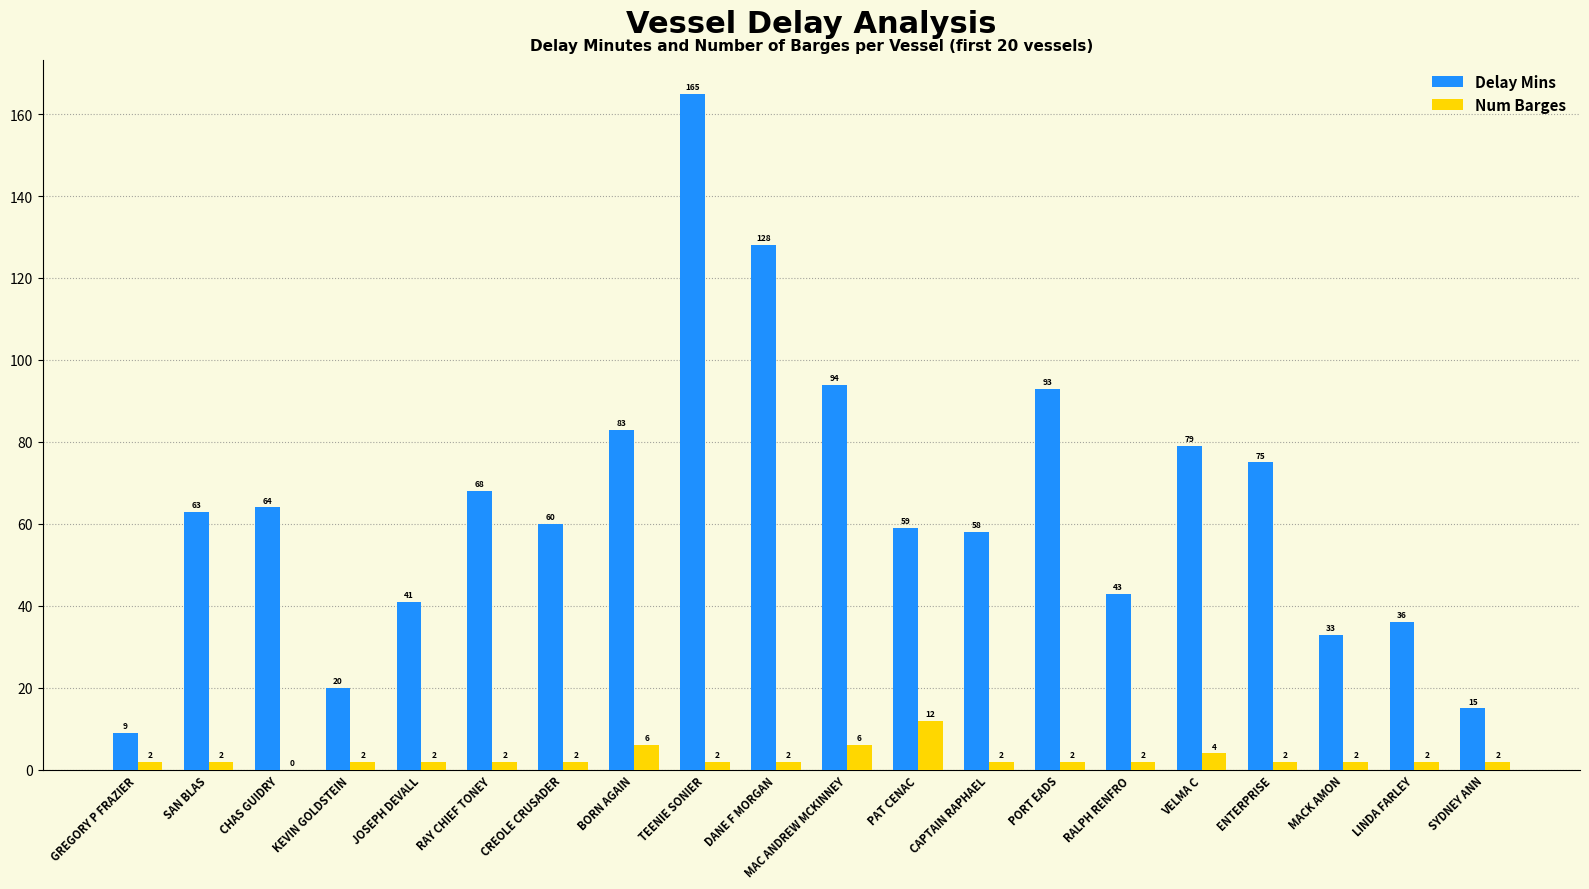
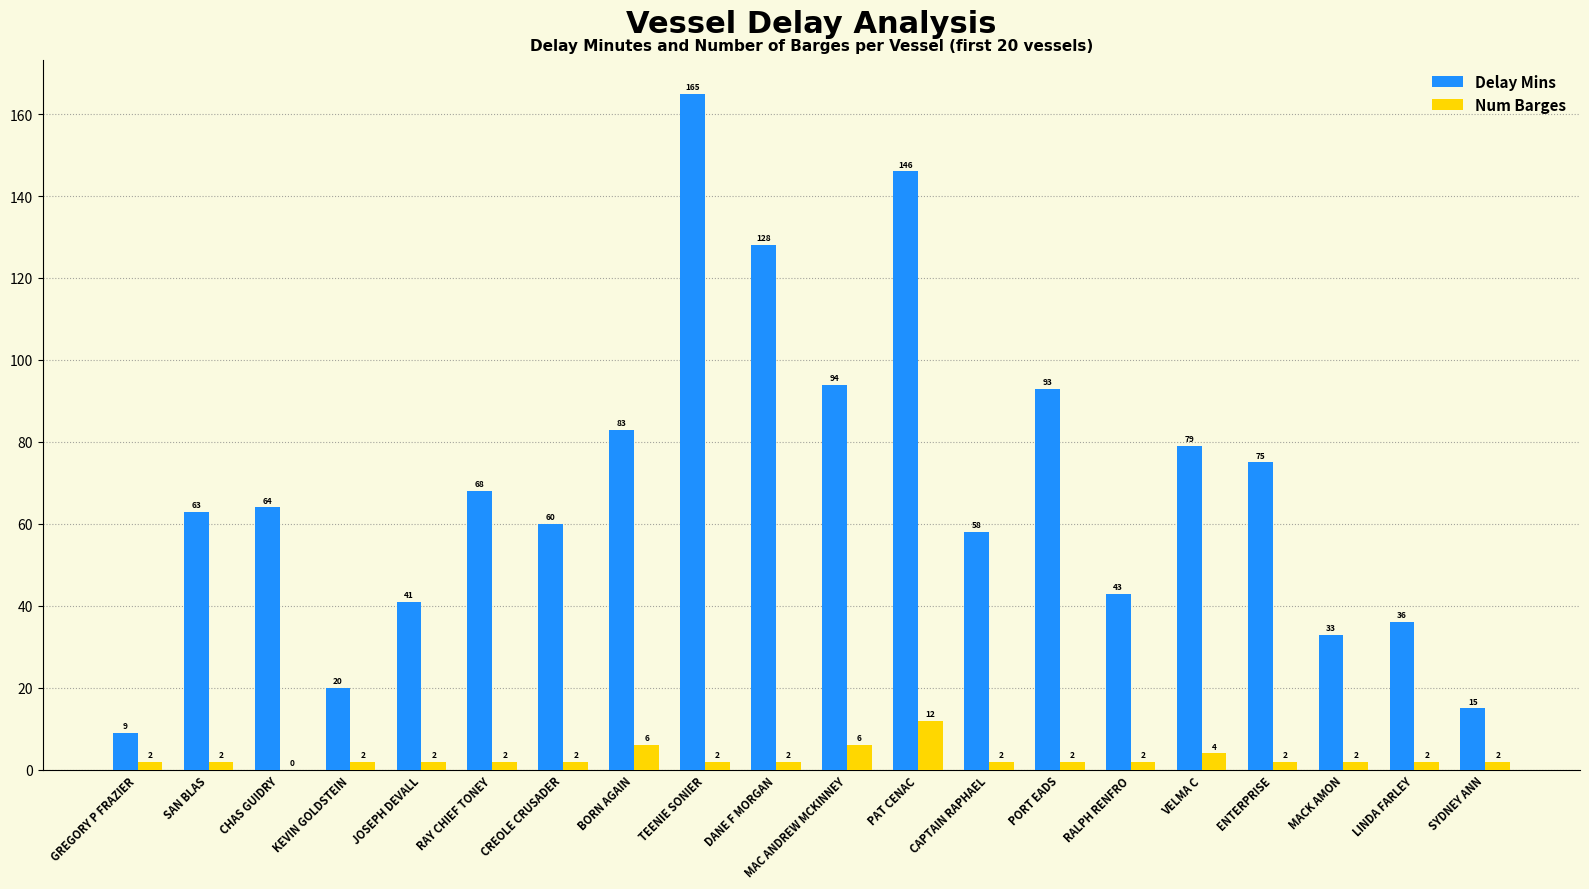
  {
    "Delay Mins": {
      "GREGORY P FRAZIER": 9,
      "SAN BLAS": 63,
      "CHAS GUIDRY": 64,
      "KEVIN GOLDSTEIN": 20,
      "JOSEPH DEVALL": 41,
      "RAY CHIEF TONEY": 68,
      "CREOLE CRUSADER": 60,
      "BORN AGAIN": 83,
      "TEENIE SONIER": 165,
      "DANE F MORGAN": 128,
      "MAC ANDREW MCKINNEY": 94,
-     "PAT CENAC": 59,
+     "PAT CENAC": 146,
      "CAPTAIN RAPHAEL": 58,
      "PORT EADS": 93,
      "RALPH RENFRO": 43,
      "VELMA C": 79,
      "ENTERPRISE": 75,
      "MACK AMON": 33,
      "LINDA FARLEY": 36,
      "SYDNEY ANN": 15
    },
    "Num Barges": {
      "GREGORY P FRAZIER": 2,
      "SAN BLAS": 2,
      "CHAS GUIDRY": 0,
      "KEVIN GOLDSTEIN": 2,
      "JOSEPH DEVALL": 2,
      "RAY CHIEF TONEY": 2,
      "CREOLE CRUSADER": 2,
      "BORN AGAIN": 6,
      "TEENIE SONIER": 2,
      "DANE F MORGAN": 2,
      "MAC ANDREW MCKINNEY": 6,
      "PAT CENAC": 12,
      "CAPTAIN RAPHAEL": 2,
      "PORT EADS": 2,
      "RALPH RENFRO": 2,
      "VELMA C": 4,
      "ENTERPRISE": 2,
      "MACK AMON": 2,
      "LINDA FARLEY": 2,
      "SYDNEY ANN": 2
    }
  }
